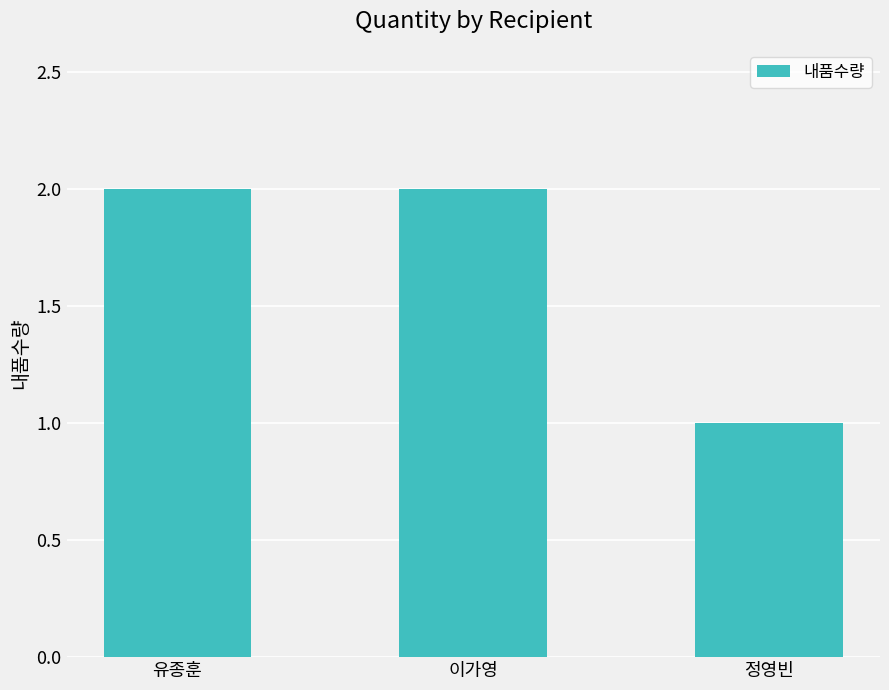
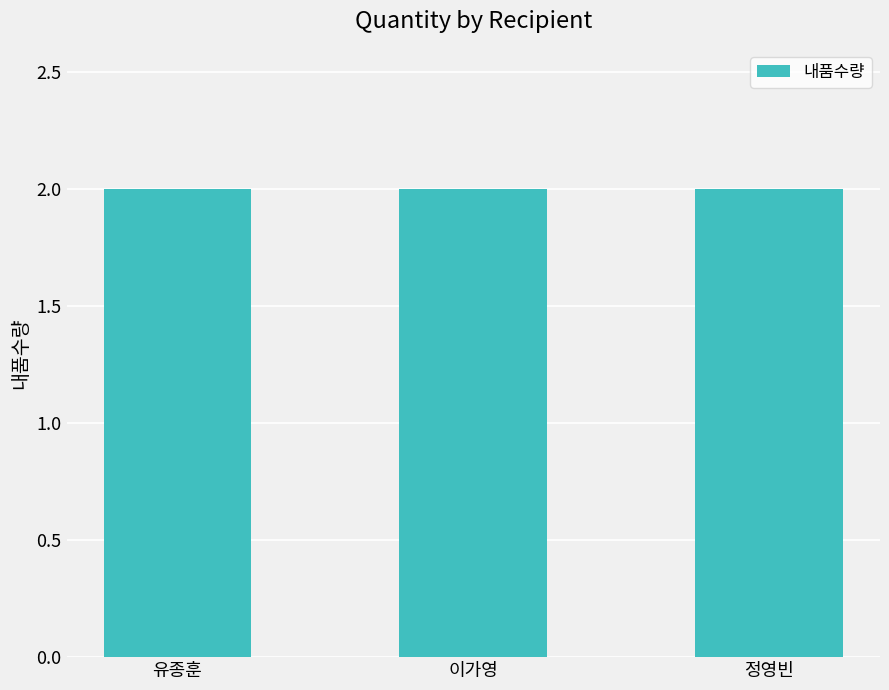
  {
    "유종훈": 2,
    "이가영": 2,
-   "정영빈": 1
+   "정영빈": 2
  }
